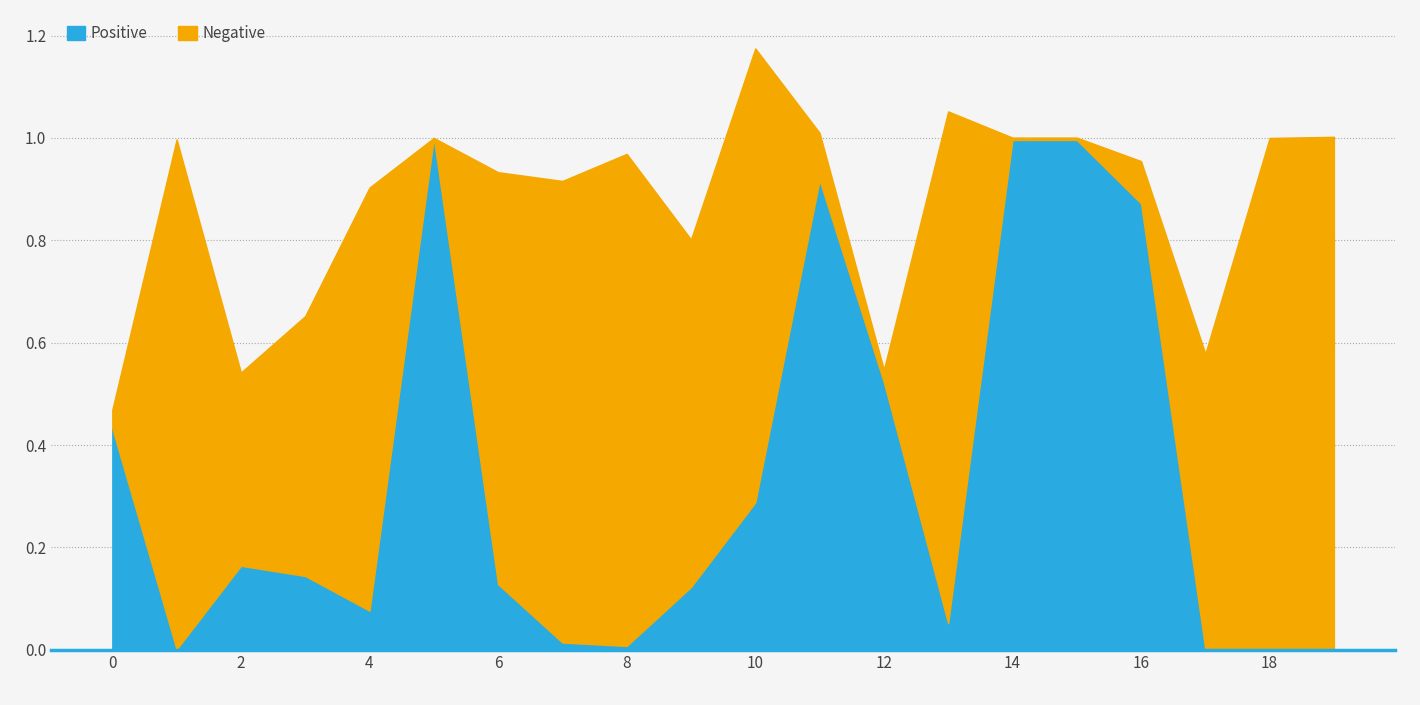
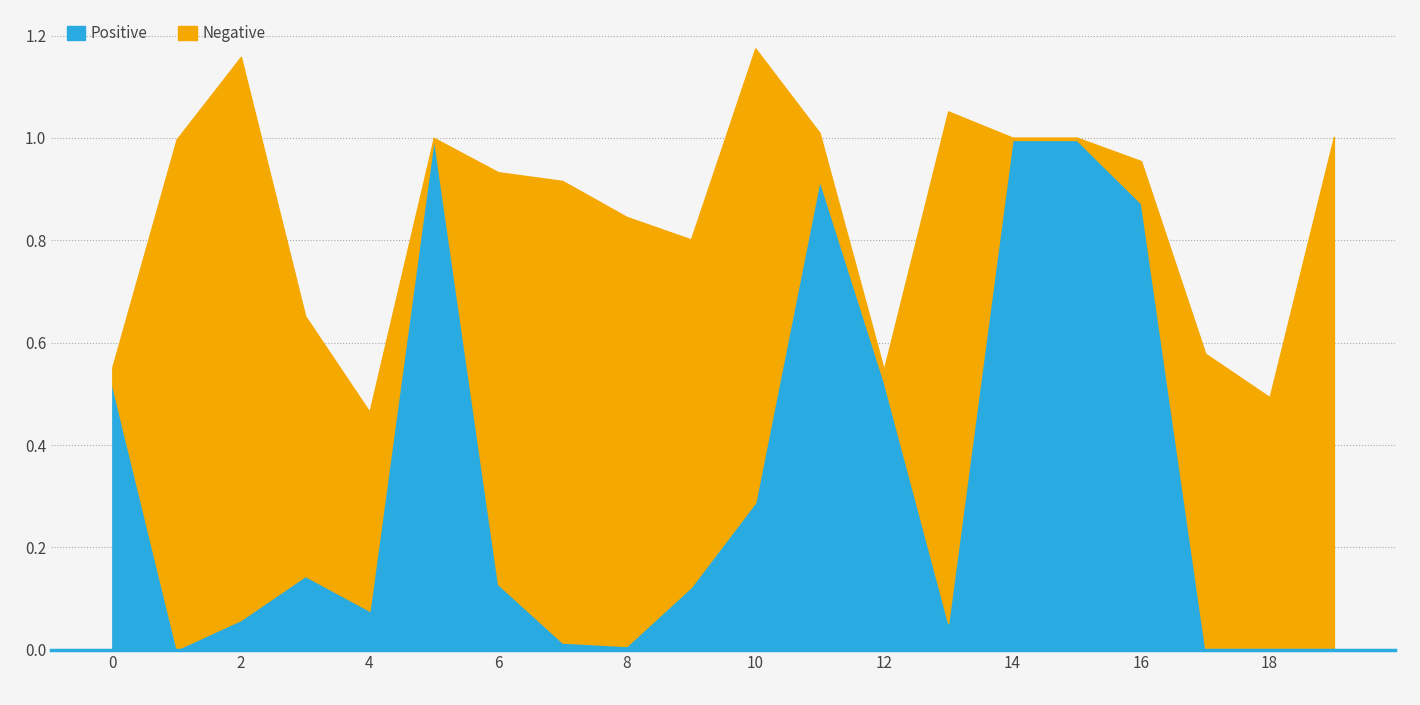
  {
    "Positive": {
-     "0": 0.43,
-     "2": 0.16
+     "0": 0.52,
+     "2": 0.06
    },
    "Negative": {
      "0": 0.04,
-     "2": 0.38,
-     "4": 0.83,
+     "2": 1.10,
+     "4": 0.39,
      "6": 0.81,
-     "8": 0.96,
+     "8": 0.84,
      "10": 0.89,
      "12": 0.02,
      "16": 0.08,
-     "18": 1.00
+     "18": 0.49
    }
  }
